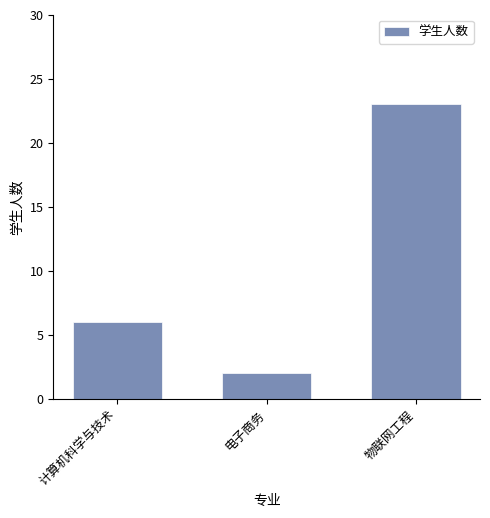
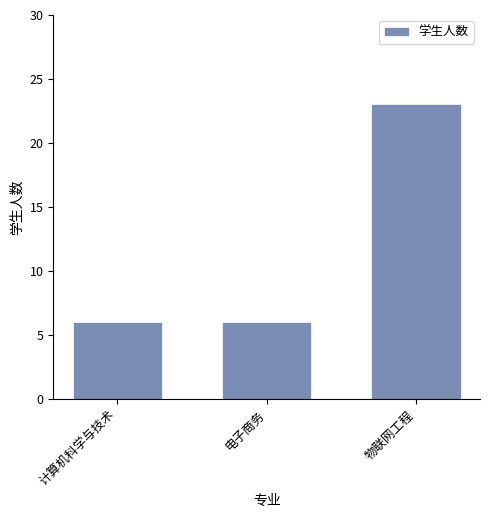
  {
    "计算机科学与技术": 6,
-   "电子商务": 2,
+   "电子商务": 6,
    "物联网工程": 23
  }
